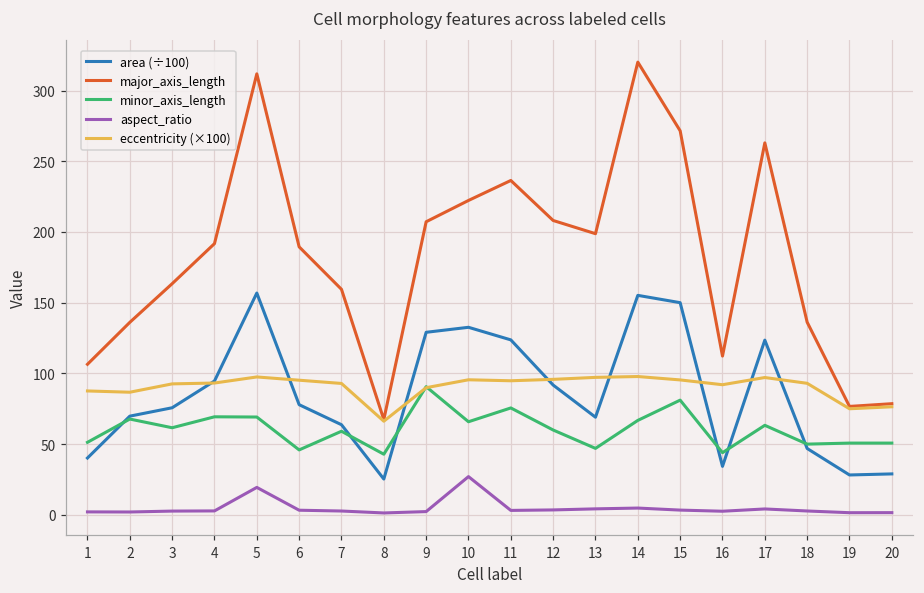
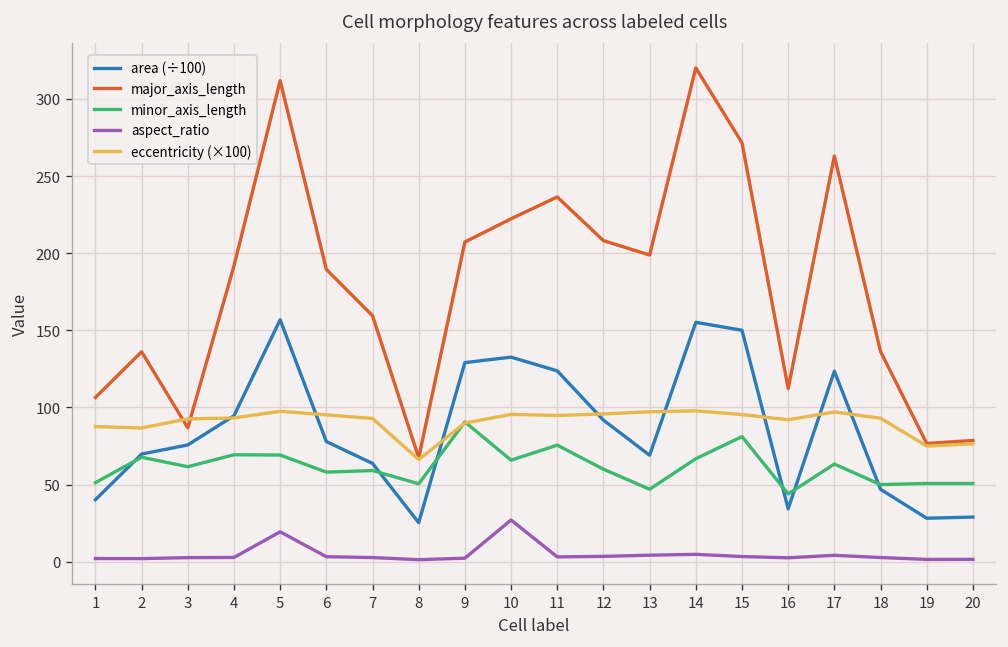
  {
    "area (÷100)": {
      "1": 40,
      "2": 70,
      "3": 76,
      "5": 157,
      "6": 78,
      "7": 64,
      "8": 25,
      "9": 129,
      "10": 133,
      "11": 124,
      "12": 92,
      "13": 69,
      "14": 155,
      "15": 150,
      "16": 34,
      "17": 124,
      "18": 47,
      "19": 28,
      "20": 29
    },
    "major_axis_length": {
      "1": 106,
      "2": 136,
-     "3": 163,
+     "3": 87,
      "4": 192,
      "5": 312,
      "6": 190,
      "7": 159,
      "9": 207,
      "10": 222,
      "11": 236,
      "12": 208,
      "13": 199,
      "14": 320,
      "15": 272,
      "16": 112,
      "17": 263,
      "18": 136,
      "20": 79
    },
    "minor_axis_length": {
      "1": 51,
      "2": 68,
      "3": 62,
      "4": 69,
      "5": 69,
-     "6": 46,
+     "6": 58,
      "7": 59,
-     "8": 43,
+     "8": 51,
      "10": 66,
      "11": 76,
      "12": 60,
      "13": 47,
      "14": 67,
      "15": 81,
      "16": 44,
      "17": 63,
      "18": 50,
      "19": 51,
      "20": 51
    },
    "aspect_ratio": {
      "1": 2,
      "2": 2,
      "3": 3,
      "4": 3,
      "5": 19,
      "6": 3,
      "7": 3,
      "8": 1,
      "9": 2,
      "10": 27,
      "11": 3,
      "12": 3,
      "13": 4,
      "14": 5,
      "15": 3,
      "16": 3,
      "17": 4,
      "18": 3,
      "19": 2,
      "20": 2
    },
    "eccentricity (×100)": {
      "1": 88,
      "2": 87,
      "3": 93,
      "5": 98,
      "6": 95,
      "7": 93,
      "10": 96,
      "11": 95,
      "12": 96,
      "13": 97,
      "14": 98,
      "15": 95,
      "16": 92,
      "17": 97,
      "18": 93,
      "20": 76
    }
  }
